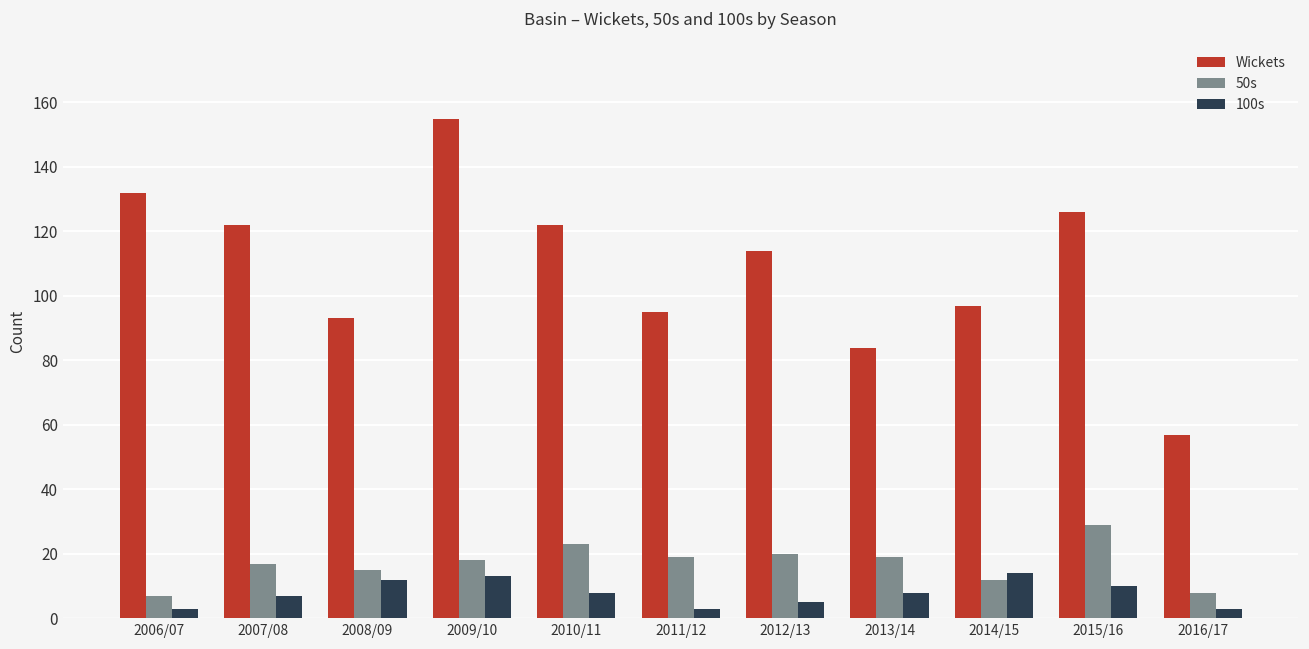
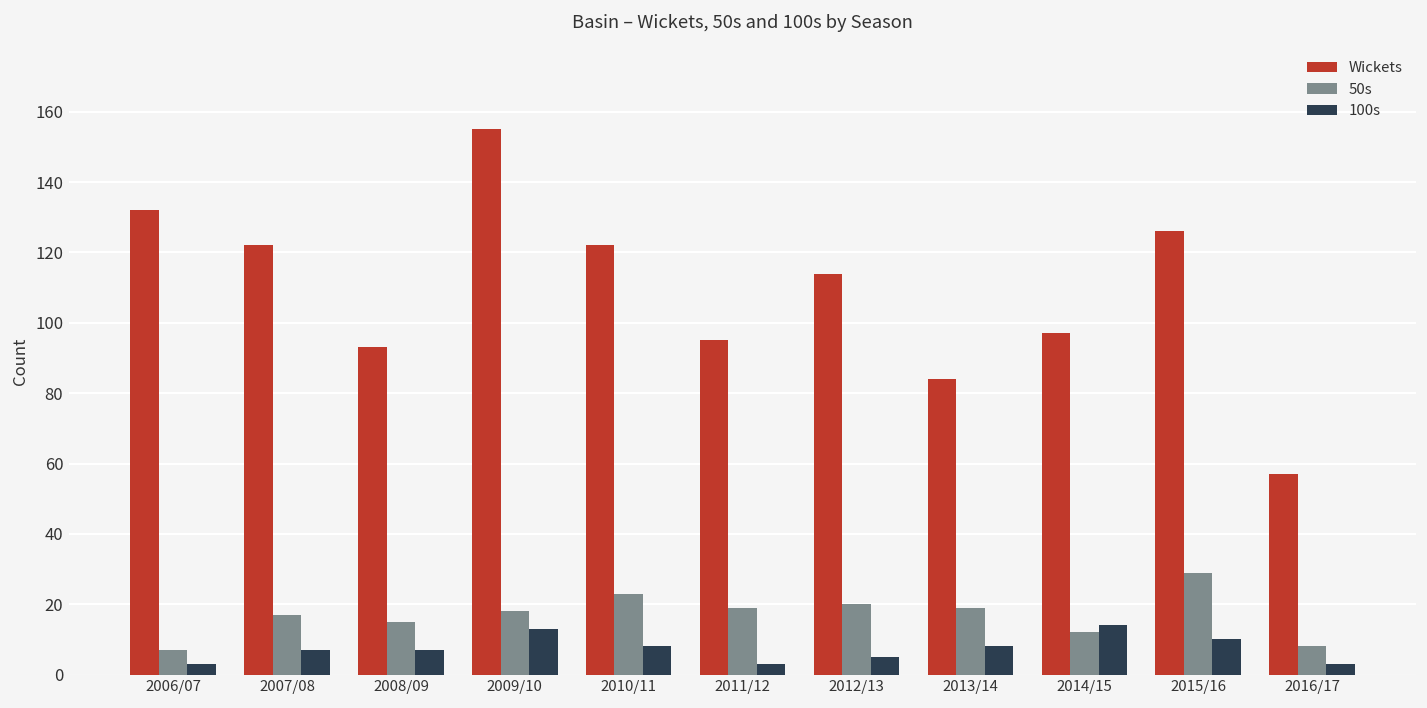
  {
    "Wickets": {
      "2006/07": 132,
      "2007/08": 122,
      "2008/09": 93,
      "2009/10": 155,
      "2010/11": 122,
      "2011/12": 95,
      "2012/13": 114,
      "2013/14": 84,
      "2014/15": 97,
      "2015/16": 126,
      "2016/17": 57
    },
    "50s": {
      "2006/07": 7,
      "2007/08": 17,
      "2008/09": 15,
      "2009/10": 18,
      "2010/11": 23,
      "2011/12": 19,
      "2012/13": 20,
      "2013/14": 19,
      "2014/15": 12,
      "2015/16": 29,
      "2016/17": 8
    },
    "100s": {
      "2006/07": 3,
      "2007/08": 7,
-     "2008/09": 12,
+     "2008/09": 7,
      "2009/10": 13,
      "2010/11": 8,
      "2011/12": 3,
      "2012/13": 5,
      "2013/14": 8,
      "2014/15": 14,
      "2015/16": 10,
      "2016/17": 3
    }
  }
